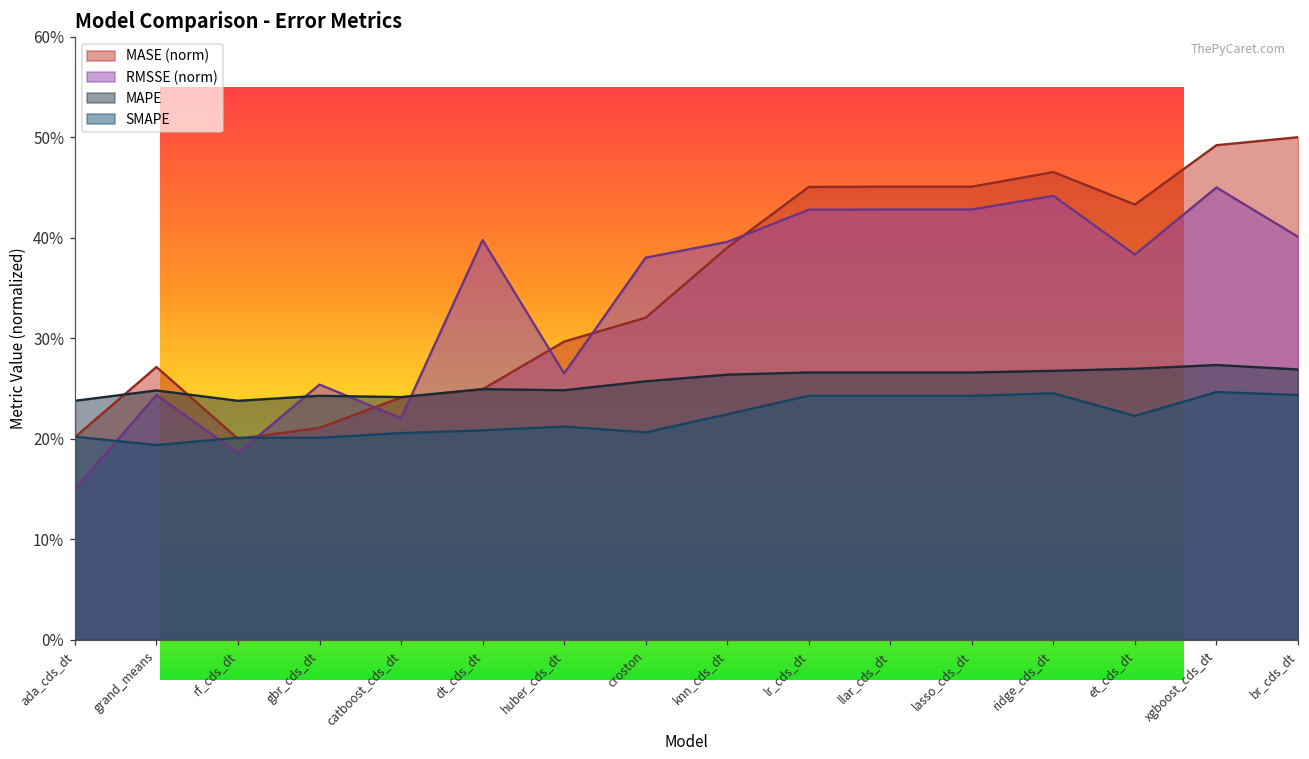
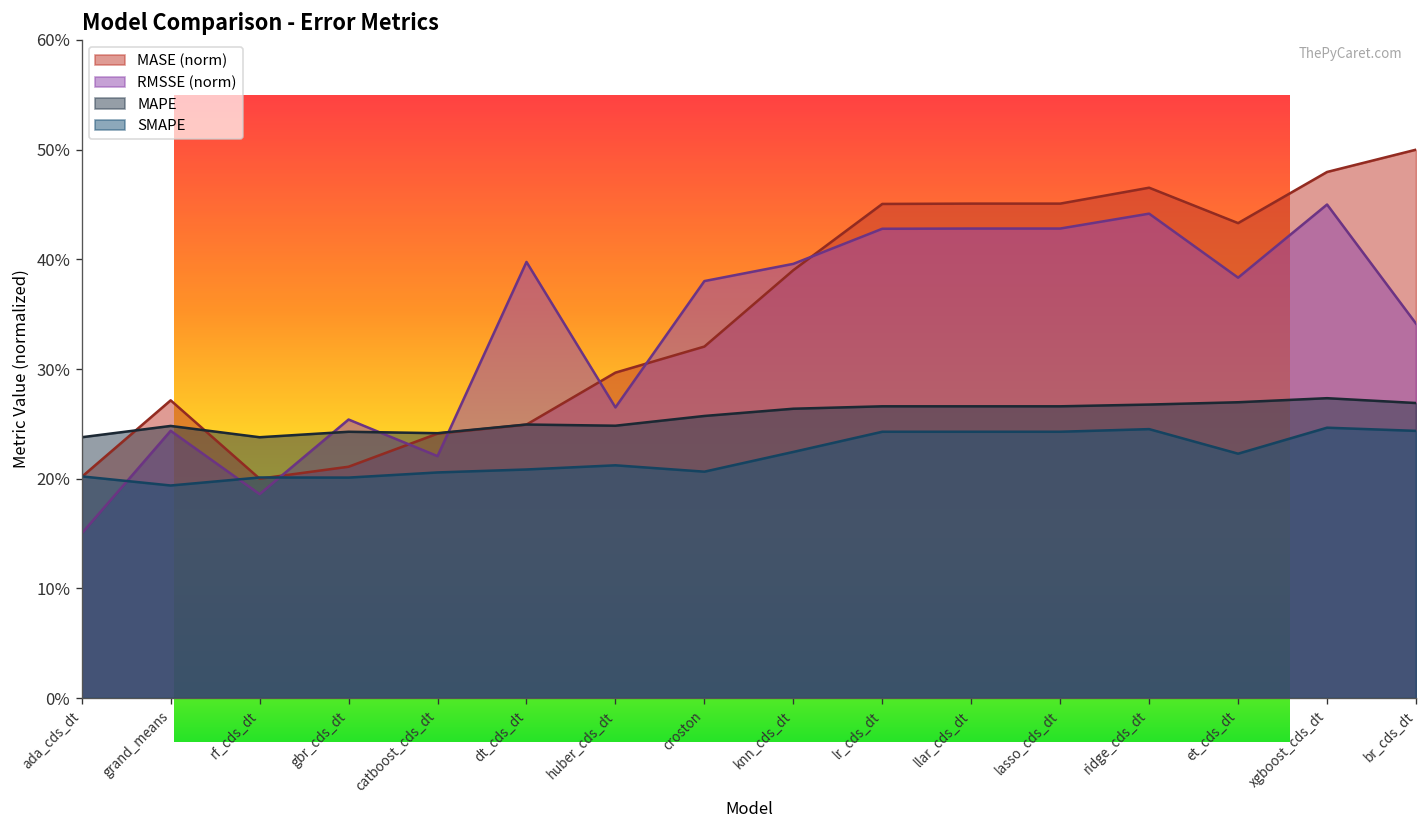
  {
    "Model Comparison - Error Metrics": {
      "MASE (norm)": {
        "grand_means": "27%",
-       "xgboost_cds_dt": "49%",
+       "xgboost_cds_dt": "48%",
        "br_cds_dt": "50%"
      },
      "RMSSE (norm)": {
        "ada_cds_dt": "15%",
        "grand_means": "24%",
        "xgboost_cds_dt": "45%",
-       "br_cds_dt": "40%"
+       "br_cds_dt": "34%"
      }
    }
  }
